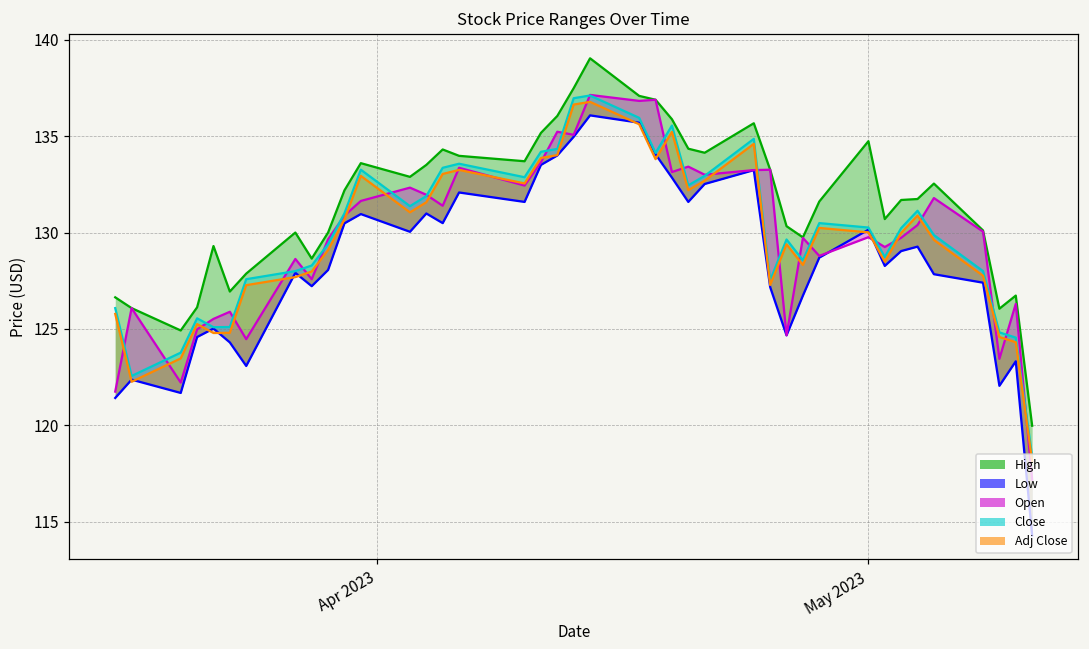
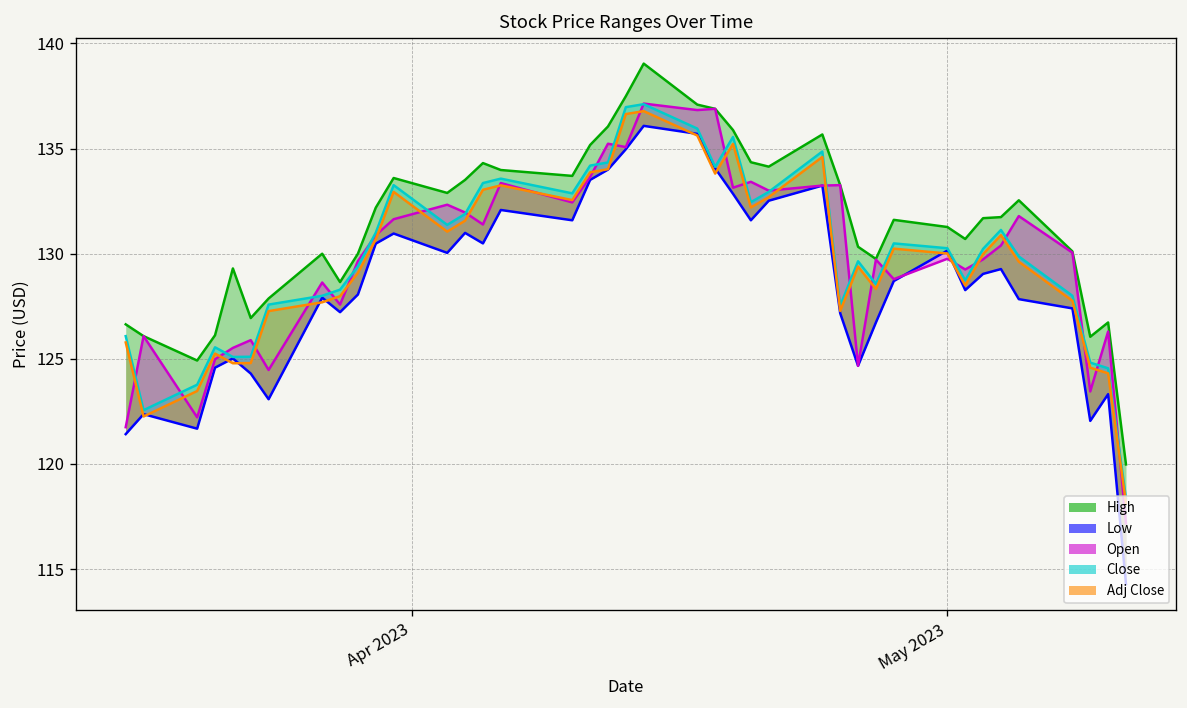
  {
    "High": {
-     "May 2023": 134.7
+     "May 2023": 131.3
    }
  }
